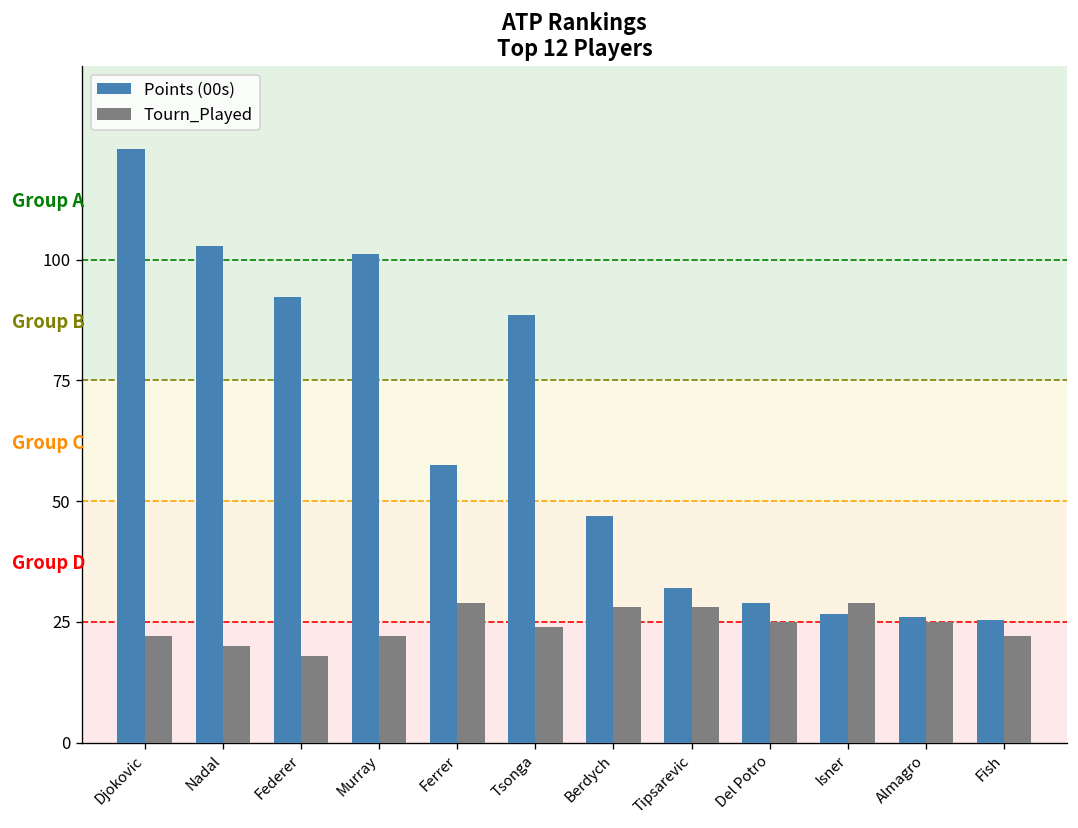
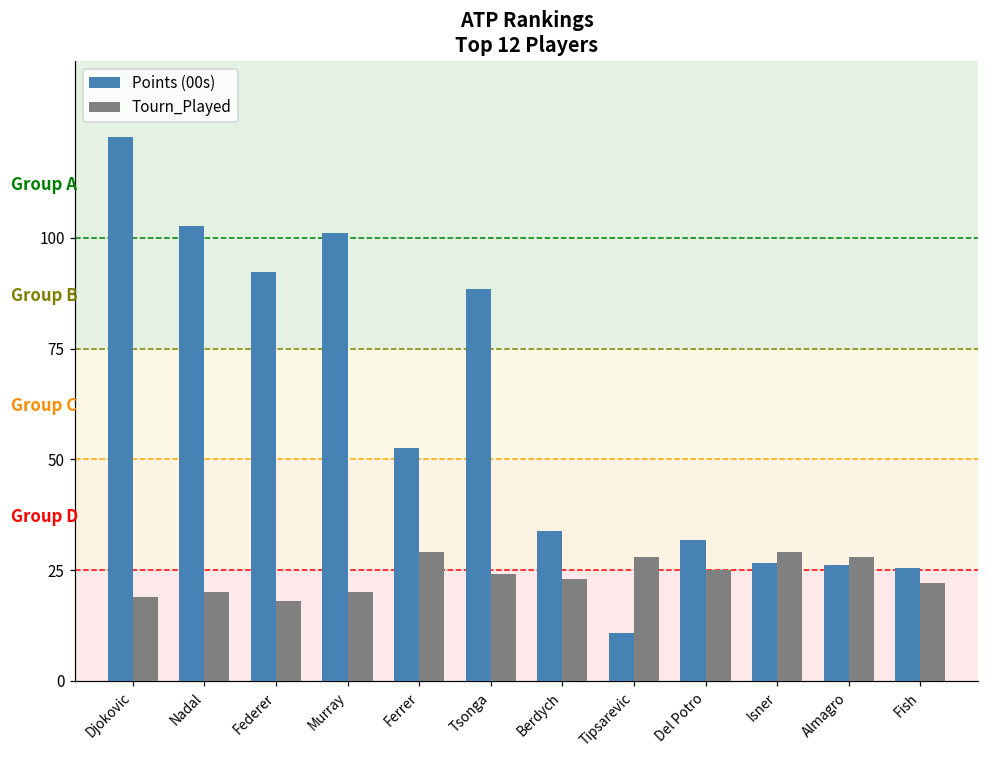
  {
    "Points (00s)": {
      "Djokovic": 123,
      "Nadal": 103,
      "Federer": 92,
      "Murray": 101,
-     "Ferrer": 58,
+     "Ferrer": 53,
      "Tsonga": 89,
-     "Berdych": 47,
-     "Tipsarevic": 32,
-     "Del Potro": 29,
+     "Berdych": 34,
+     "Tipsarevic": 11,
+     "Del Potro": 32,
      "Isner": 27,
      "Almagro": 26,
      "Fish": 25
    },
    "Tourn_Played": {
-     "Djokovic": 22,
+     "Djokovic": 19,
      "Nadal": 20,
      "Federer": 18,
-     "Murray": 22,
+     "Murray": 20,
      "Ferrer": 29,
      "Tsonga": 24,
-     "Berdych": 28,
+     "Berdych": 23,
      "Tipsarevic": 28,
      "Del Potro": 25,
      "Isner": 29,
-     "Almagro": 25,
+     "Almagro": 28,
      "Fish": 22
    }
  }
